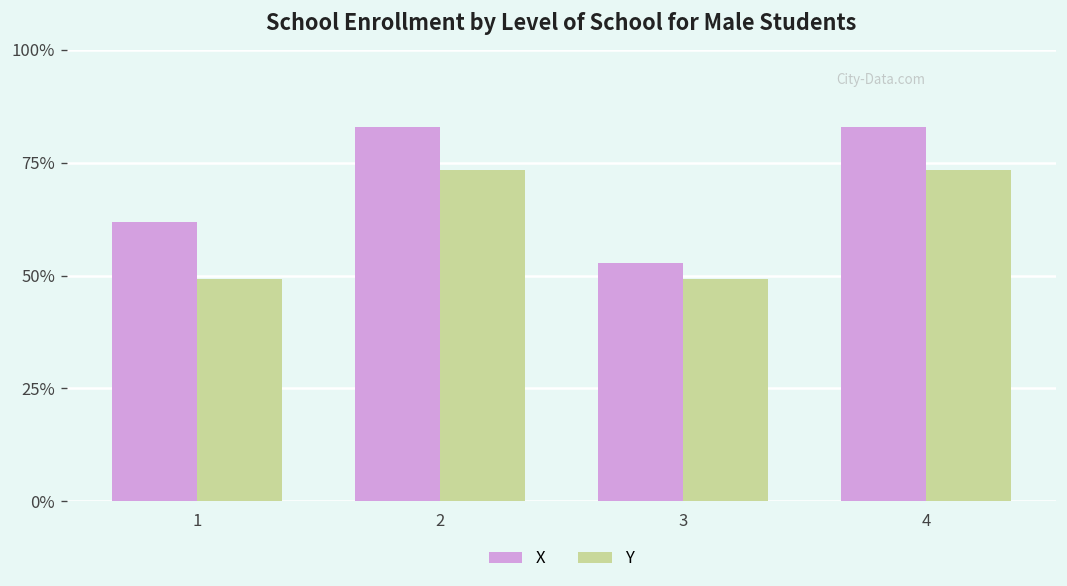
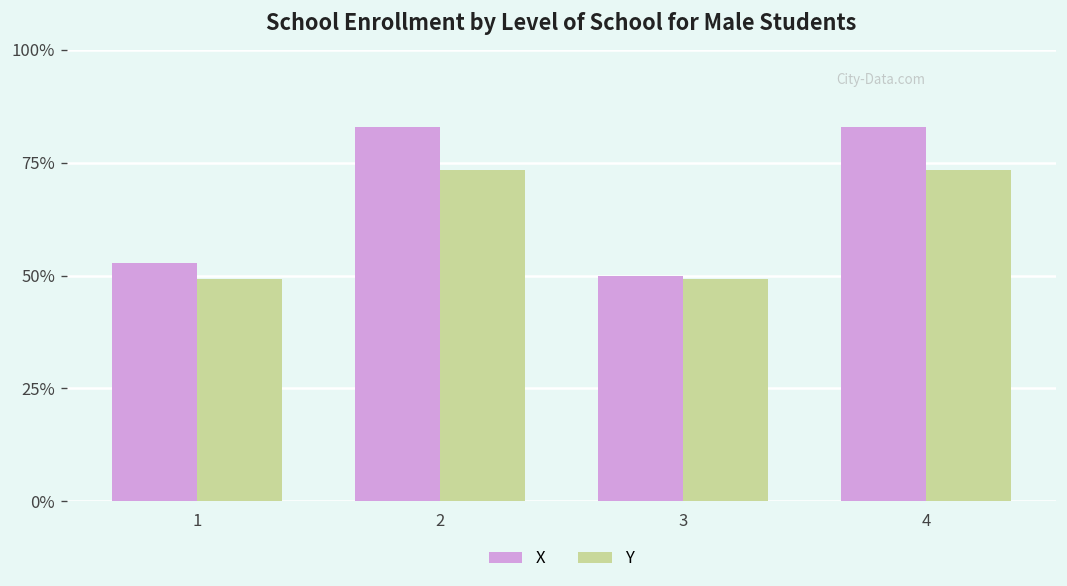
  {
    "X": {
-     "1": "62%",
+     "1": "53%",
      "2": "83%",
-     "3": "53%",
+     "3": "50%",
      "4": "83%"
    },
    "Y": {
      "1": "49%",
      "2": "73%",
      "3": "49%",
      "4": "73%"
    }
  }
